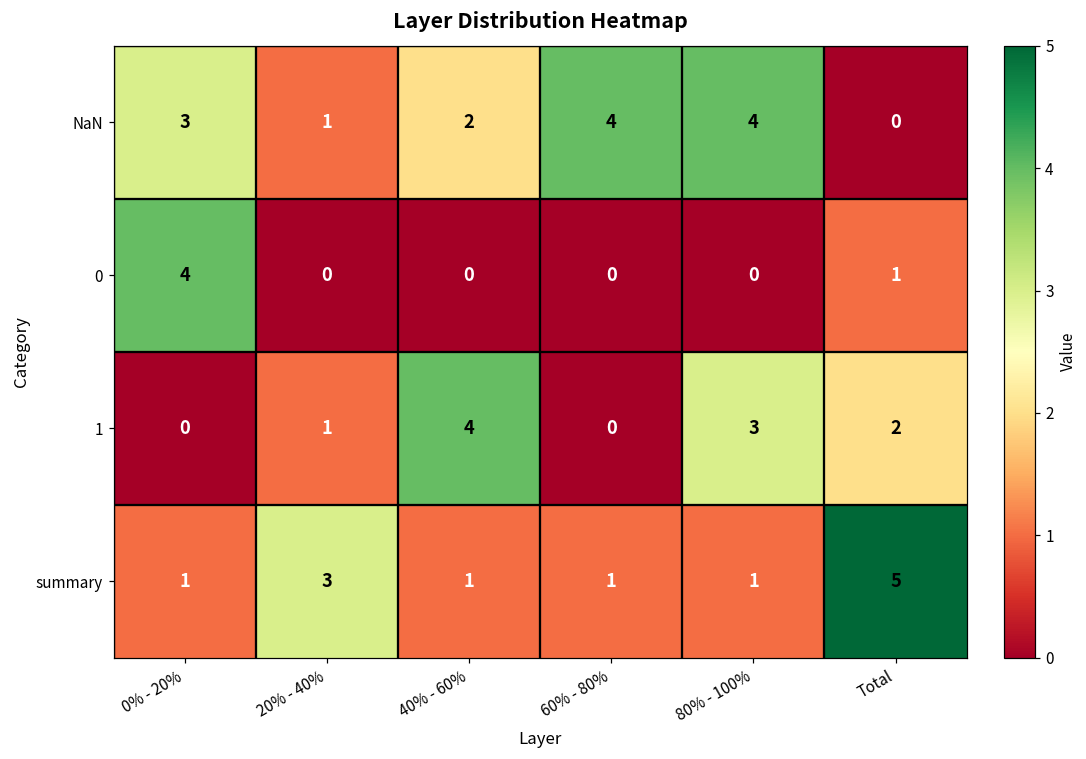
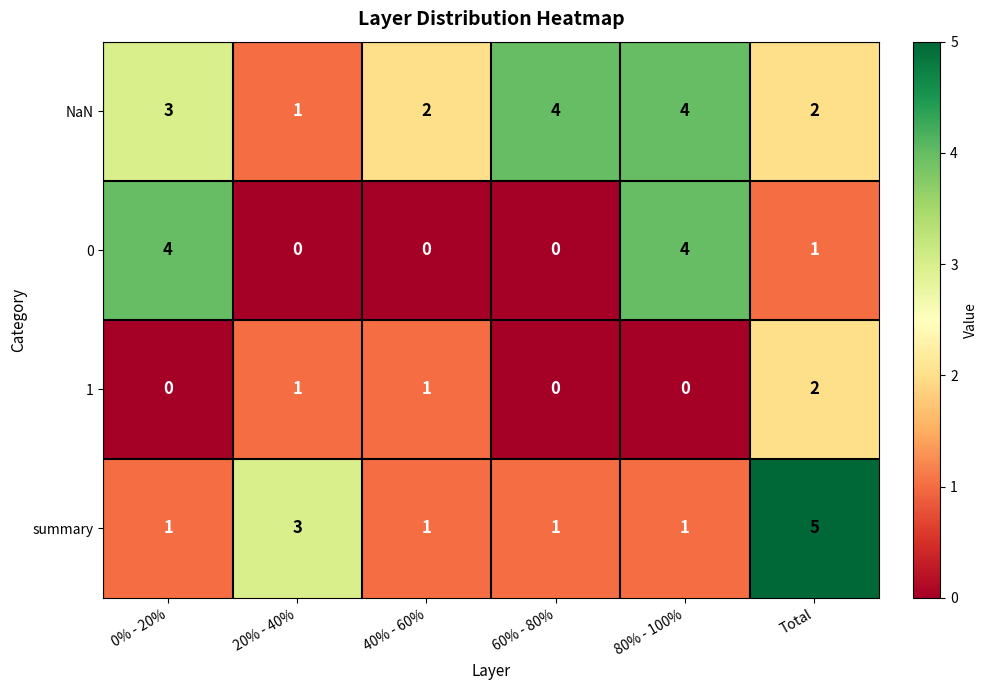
  {
    "NaN": {
      "0% - 20%": 3,
      "20% - 40%": 1,
      "40% - 60%": 2,
      "60% - 80%": 4,
      "80% - 100%": 4,
-     "Total": 0
+     "Total": 2
    },
    "0": {
      "0% - 20%": 4,
      "20% - 40%": 0,
      "40% - 60%": 0,
      "60% - 80%": 0,
-     "80% - 100%": 0,
+     "80% - 100%": 4,
      "Total": 1
    },
    "1": {
      "0% - 20%": 0,
      "20% - 40%": 1,
-     "40% - 60%": 4,
+     "40% - 60%": 1,
      "60% - 80%": 0,
-     "80% - 100%": 3,
+     "80% - 100%": 0,
      "Total": 2
    },
    "summary": {
      "0% - 20%": 1,
      "20% - 40%": 3,
      "40% - 60%": 1,
      "60% - 80%": 1,
      "80% - 100%": 1,
      "Total": 5
    }
  }
